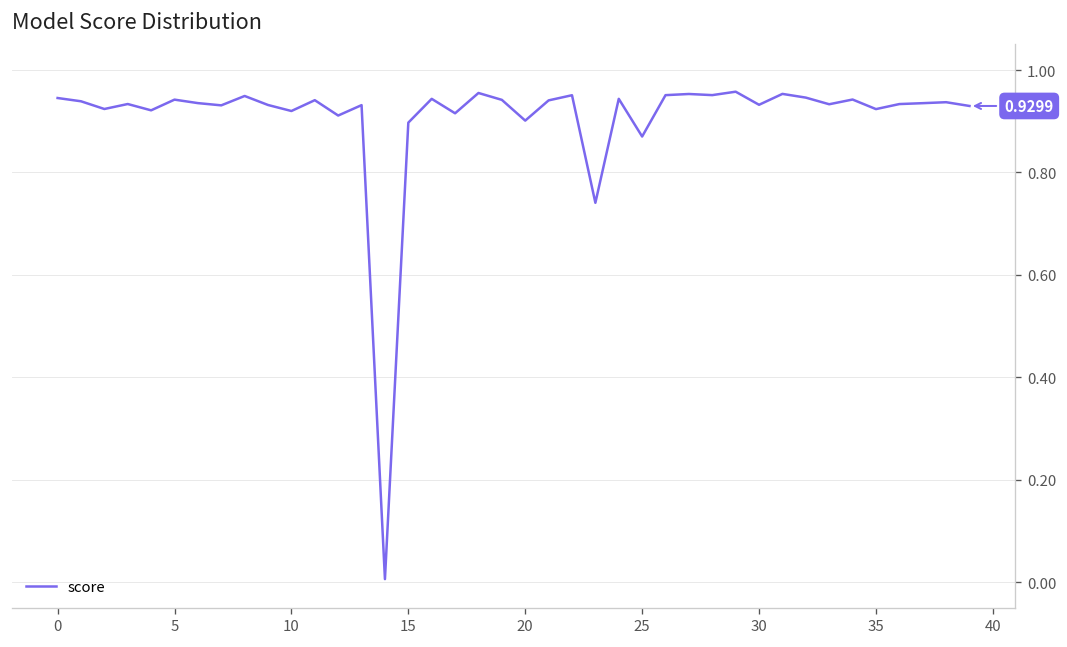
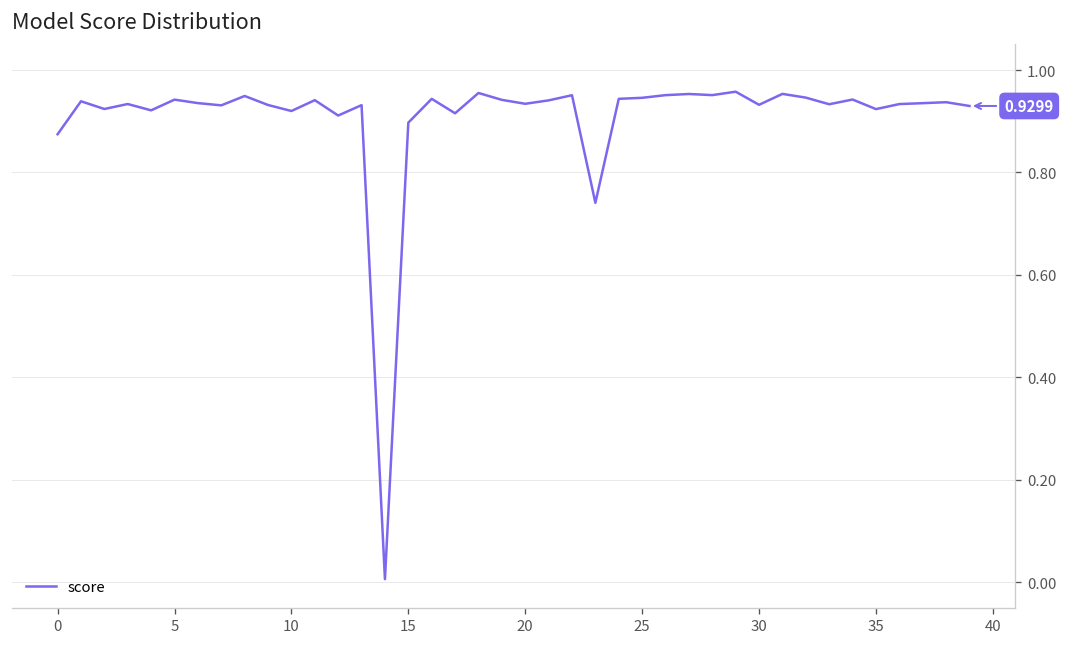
  {
-   "0": 0.95,
+   "0": 0.87,
    "5": 0.94,
    "10": 0.92,
    "15": 0.90,
-   "20": 0.90,
-   "25": 0.87,
+   "20": 0.93,
+   "25": 0.95,
    "30": 0.93,
    "35": 0.92
  }
